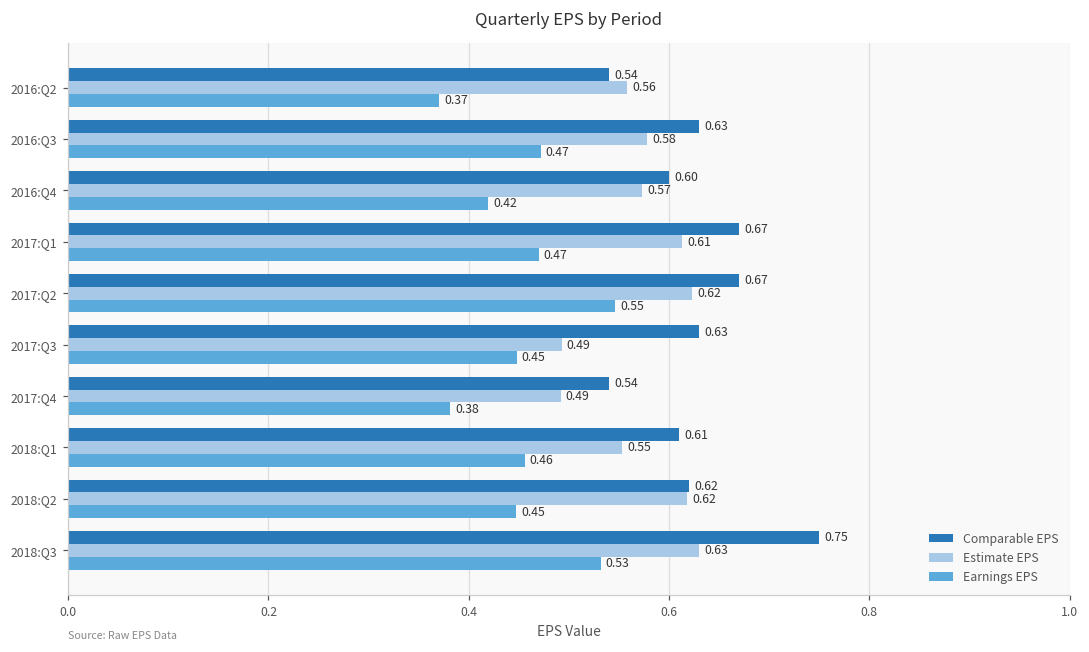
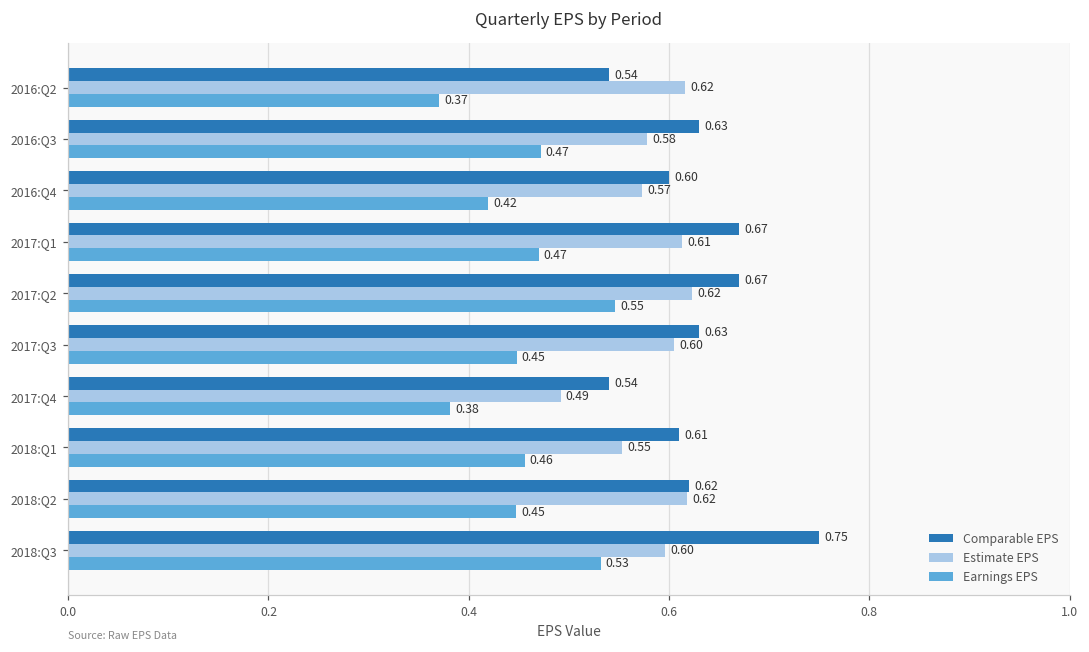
  {
    "Comparable EPS": {
      "2016:Q2": 0.54,
      "2016:Q3": 0.63,
      "2016:Q4": 0.60,
      "2017:Q1": 0.67,
      "2017:Q2": 0.67,
      "2017:Q3": 0.63,
      "2017:Q4": 0.54,
      "2018:Q1": 0.61,
      "2018:Q2": 0.62,
      "2018:Q3": 0.75
    },
    "Estimate EPS": {
-     "2016:Q2": 0.56,
+     "2016:Q2": 0.62,
      "2016:Q3": 0.58,
      "2016:Q4": 0.57,
      "2017:Q1": 0.61,
      "2017:Q2": 0.62,
-     "2017:Q3": 0.49,
+     "2017:Q3": 0.60,
      "2017:Q4": 0.49,
      "2018:Q1": 0.55,
      "2018:Q2": 0.62,
-     "2018:Q3": 0.63
+     "2018:Q3": 0.60
    },
    "Earnings EPS": {
      "2016:Q2": 0.37,
      "2016:Q3": 0.47,
      "2016:Q4": 0.42,
      "2017:Q1": 0.47,
      "2017:Q2": 0.55,
      "2017:Q3": 0.45,
      "2017:Q4": 0.38,
      "2018:Q1": 0.46,
      "2018:Q2": 0.45,
      "2018:Q3": 0.53
    }
  }
